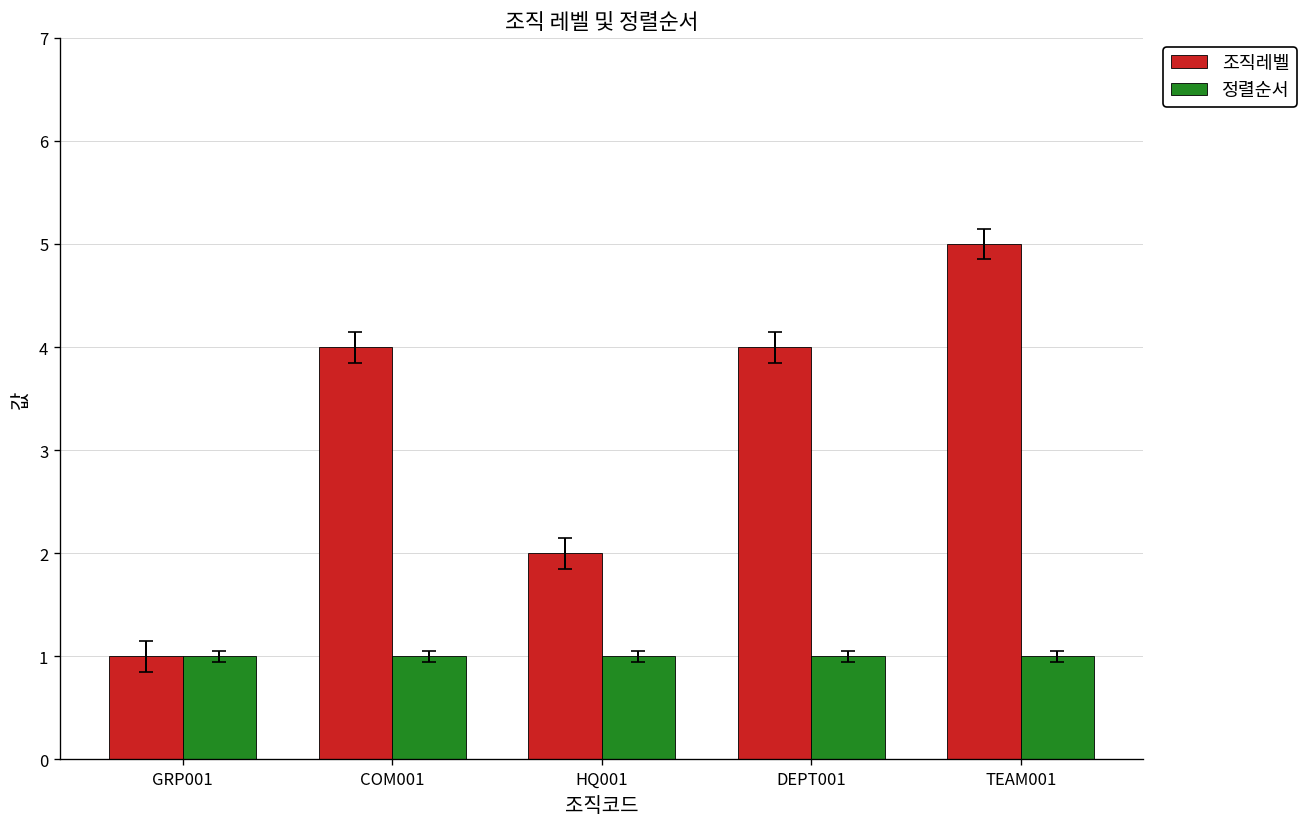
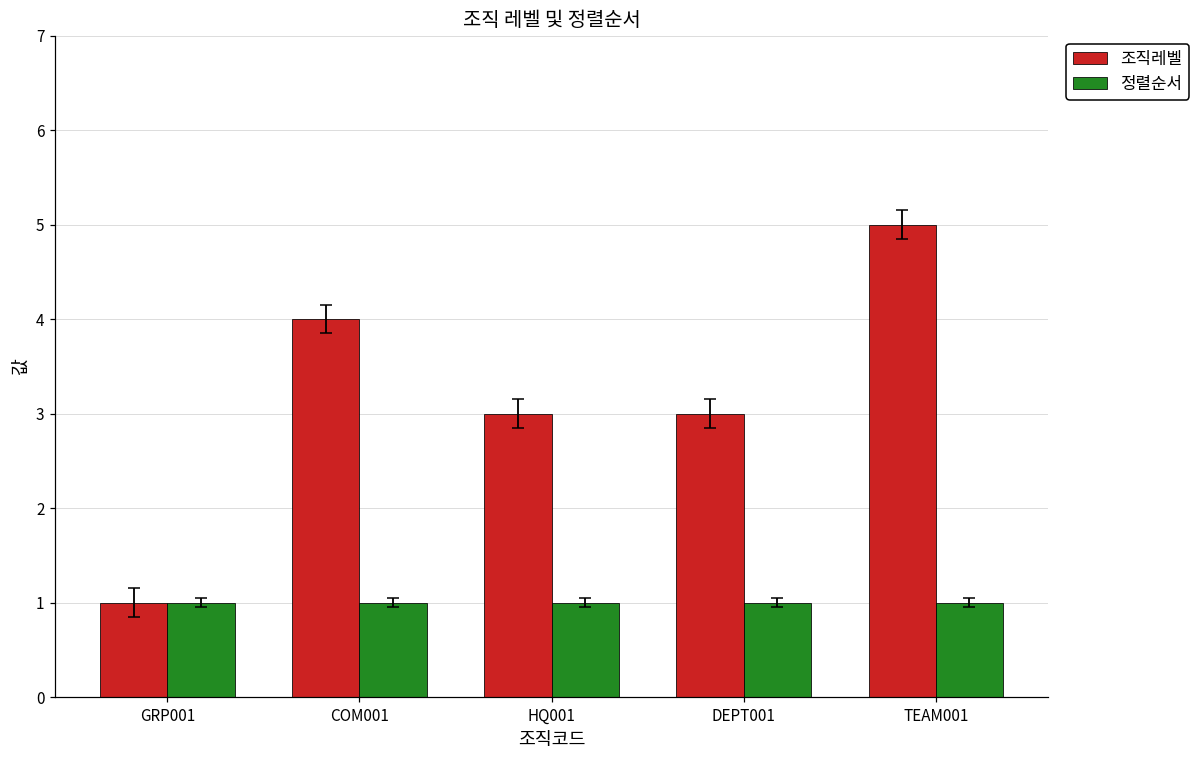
  {
    "조직레벨": {
      "GRP001": 1,
      "COM001": 4,
-     "HQ001": 2,
-     "DEPT001": 4,
+     "HQ001": 3,
+     "DEPT001": 3,
      "TEAM001": 5
    },
    "정렬순서": {
      "GRP001": 1,
      "COM001": 1,
      "HQ001": 1,
      "DEPT001": 1,
      "TEAM001": 1
    }
  }
